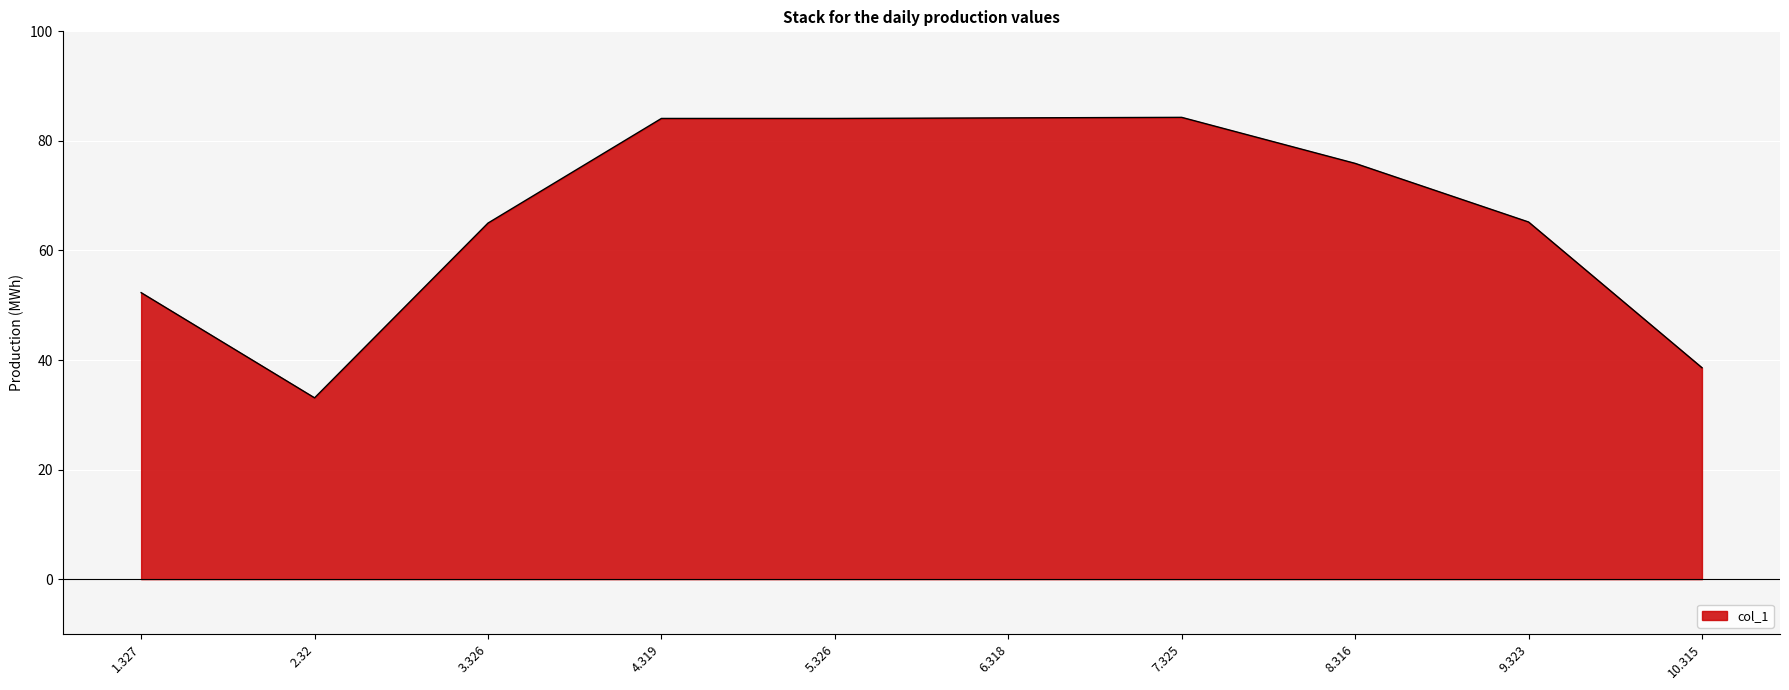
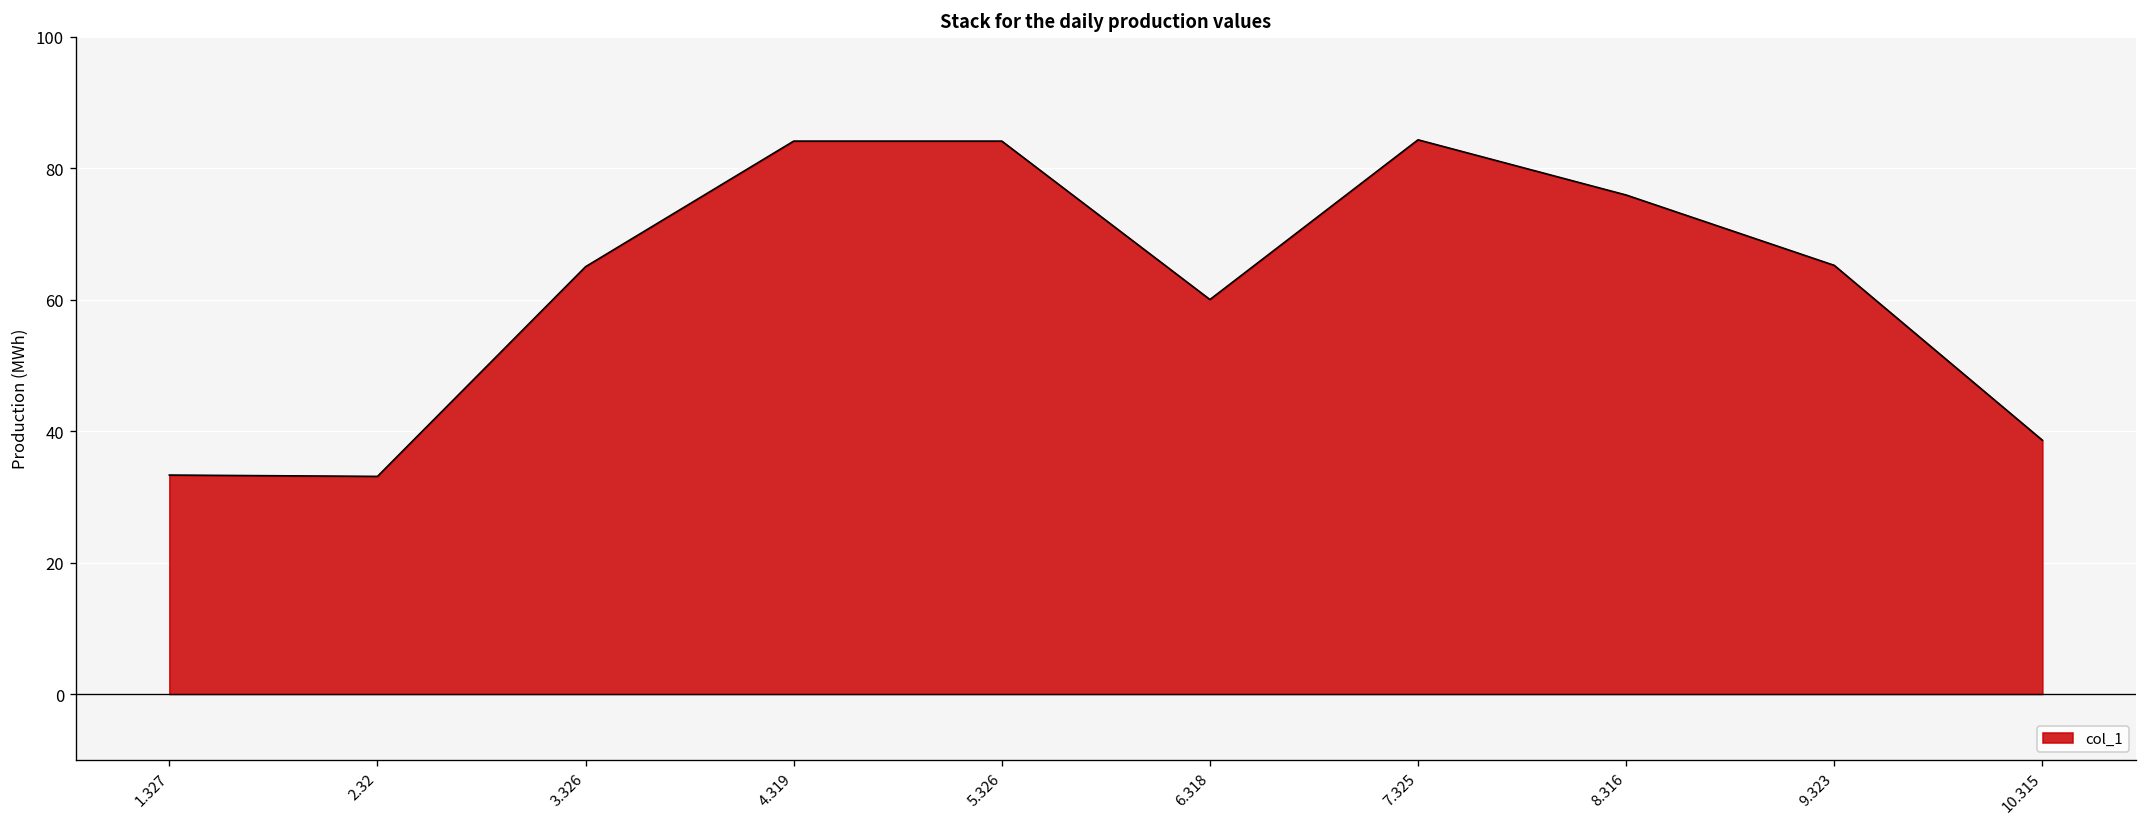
  {
-   "1.327": 52,
+   "1.327": 33,
    "2.32": 33,
    "3.326": 65,
    "4.319": 84,
    "5.326": 84,
-   "6.318": 84,
+   "6.318": 60,
    "7.325": 84,
    "8.316": 76,
    "9.323": 65,
    "10.315": 39
  }
